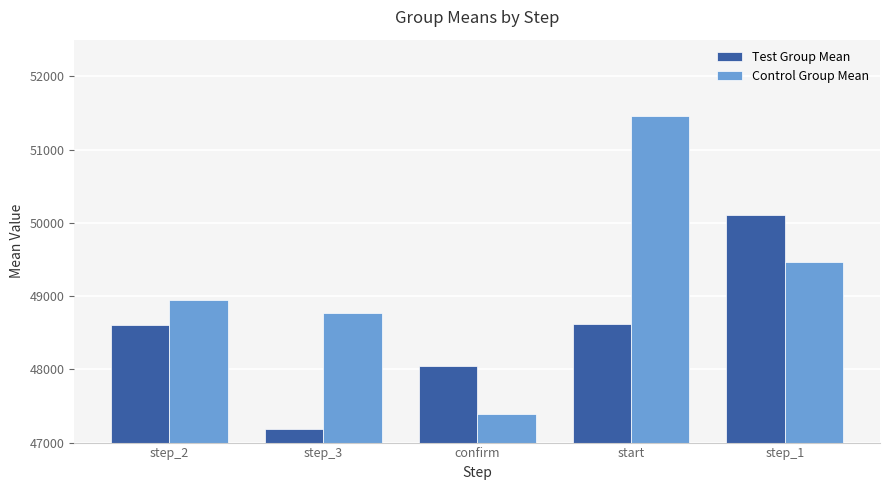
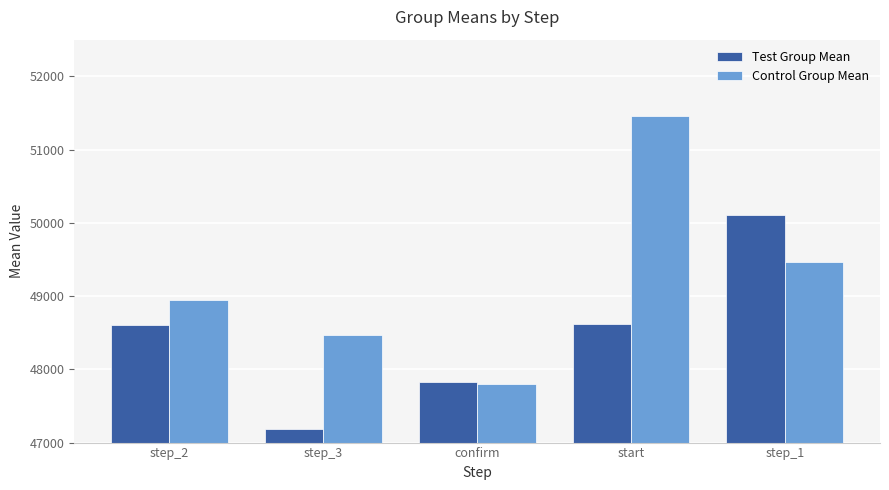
  {
    "Test Group Mean": {
      "step_2": 48600,
      "step_3": 47200,
-     "confirm": 48100,
+     "confirm": 47800,
      "start": 48600,
      "step_1": 50100
    },
    "Control Group Mean": {
      "step_2": 48900,
-     "step_3": 48800,
-     "confirm": 47400,
+     "step_3": 48500,
+     "confirm": 47800,
      "start": 51500,
      "step_1": 49500
    }
  }
